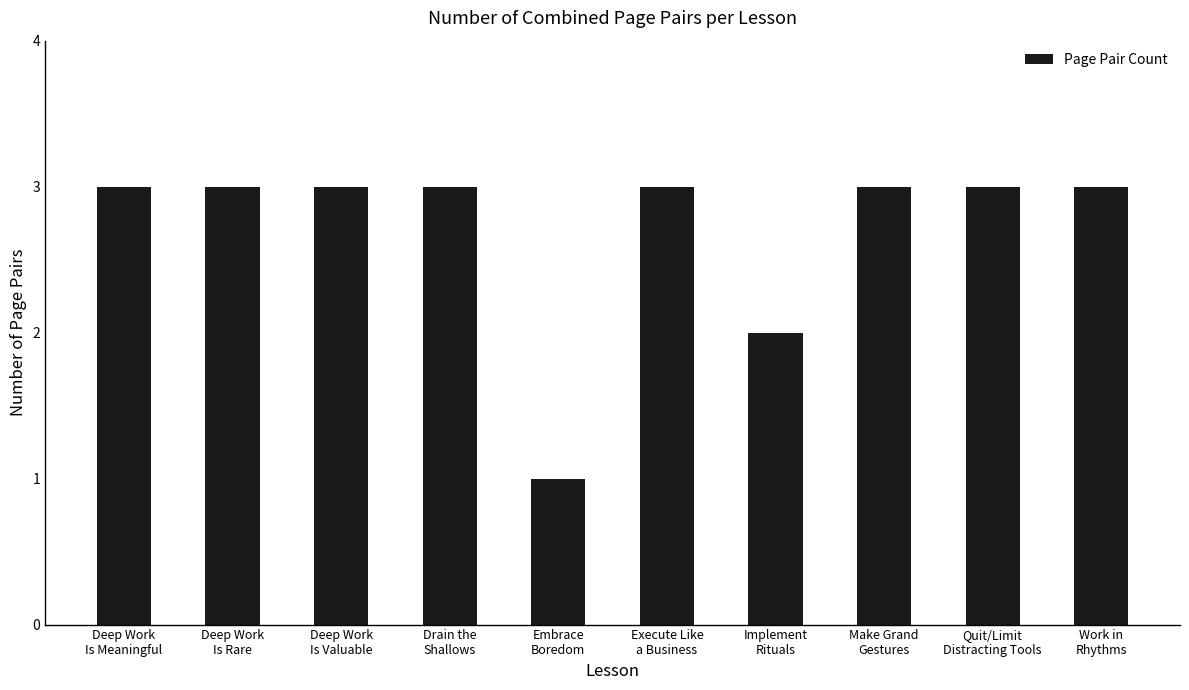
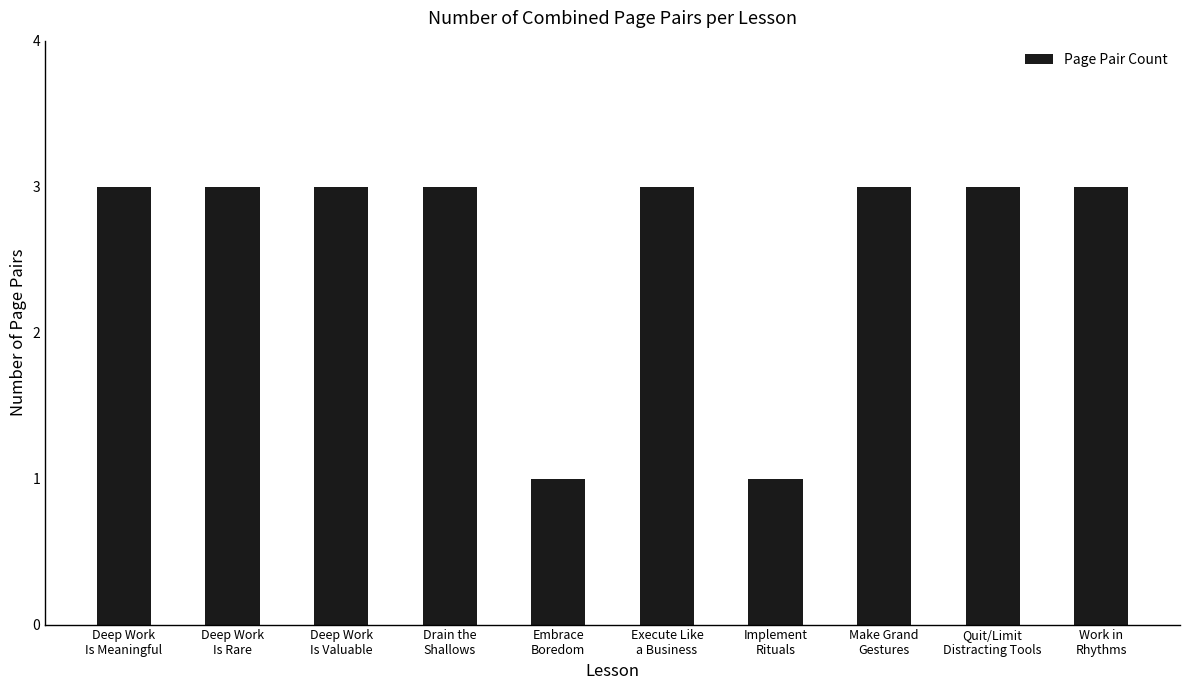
  {
    "Deep Work Is Meaningful": 3,
    "Deep Work Is Rare": 3,
    "Deep Work Is Valuable": 3,
    "Drain the Shallows": 3,
    "Embrace Boredom": 1,
    "Execute Like a Business": 3,
-   "Implement Rituals": 2,
+   "Implement Rituals": 1,
    "Make Grand Gestures": 3,
    "Quit/Limit Distracting Tools": 3,
    "Work in Rhythms": 3
  }
